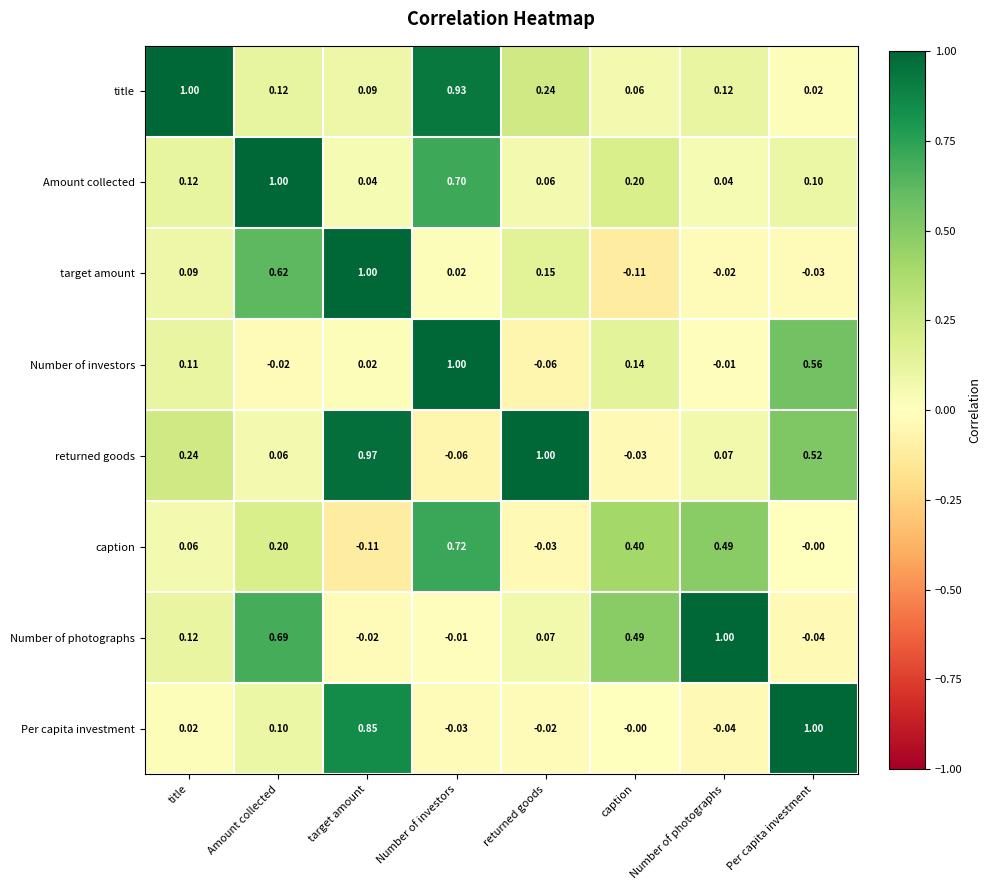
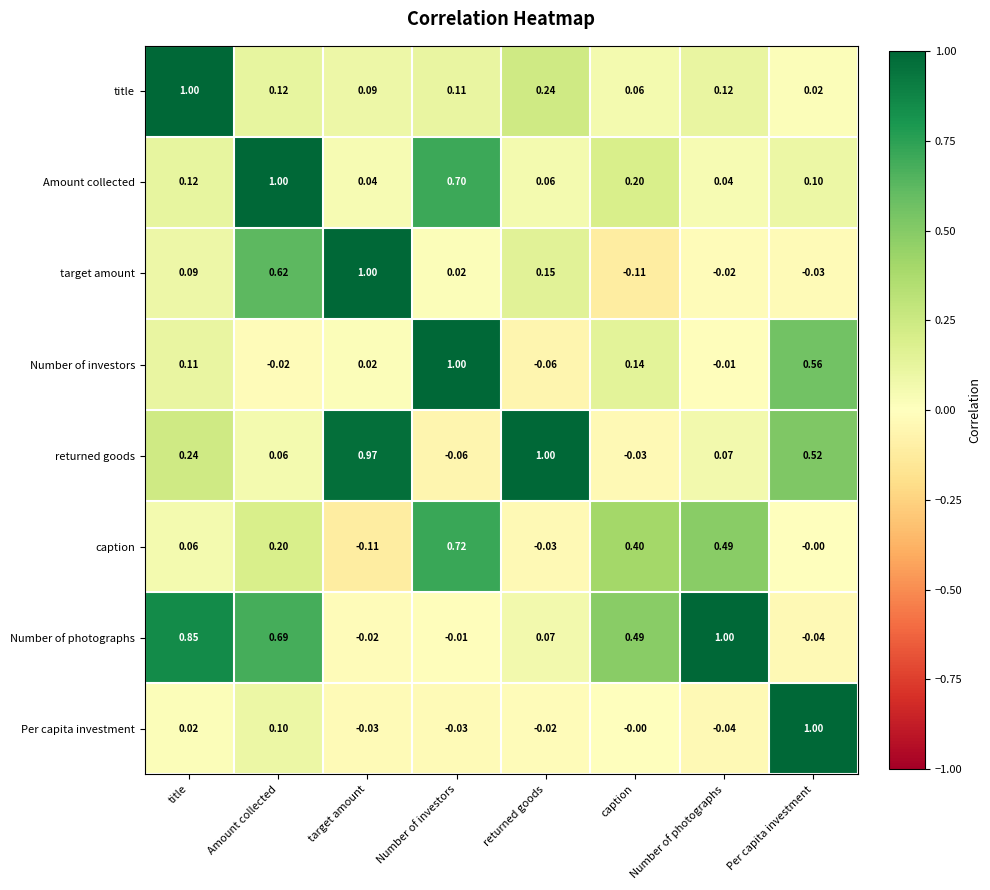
  {
    "title": {
      "title": 1.00,
      "Amount collected": 0.12,
      "target amount": 0.09,
-     "Number of investors": 0.93,
+     "Number of investors": 0.11,
      "returned goods": 0.24,
      "caption": 0.06,
      "Number of photographs": 0.12,
      "Per capita investment": 0.02
    },
    "Amount collected": {
      "title": 0.12,
      "Amount collected": 1.00,
      "target amount": 0.04,
      "Number of investors": 0.70,
      "returned goods": 0.06,
      "caption": 0.20,
      "Number of photographs": 0.04,
      "Per capita investment": 0.10
    },
    "target amount": {
      "title": 0.09,
      "Amount collected": 0.62,
      "target amount": 1.00,
      "Number of investors": 0.02,
      "returned goods": 0.15,
      "caption": -0.11,
      "Number of photographs": -0.02,
      "Per capita investment": -0.03
    },
    "Number of investors": {
      "title": 0.11,
      "Amount collected": -0.02,
      "target amount": 0.02,
      "Number of investors": 1.00,
      "returned goods": -0.06,
      "caption": 0.14,
      "Number of photographs": -0.01,
      "Per capita investment": 0.56
    },
    "returned goods": {
      "title": 0.24,
      "Amount collected": 0.06,
      "target amount": 0.97,
      "Number of investors": -0.06,
      "returned goods": 1.00,
      "caption": -0.03,
      "Number of photographs": 0.07,
      "Per capita investment": 0.52
    },
    "caption": {
      "title": 0.06,
      "Amount collected": 0.20,
      "target amount": -0.11,
      "Number of investors": 0.72,
      "returned goods": -0.03,
      "caption": 0.40,
      "Number of photographs": 0.49,
      "Per capita investment": -0.00
    },
    "Number of photographs": {
-     "title": 0.12,
+     "title": 0.85,
      "Amount collected": 0.69,
      "target amount": -0.02,
      "Number of investors": -0.01,
      "returned goods": 0.07,
      "caption": 0.49,
      "Number of photographs": 1.00,
      "Per capita investment": -0.04
    },
    "Per capita investment": {
      "title": 0.02,
      "Amount collected": 0.10,
-     "target amount": 0.85,
+     "target amount": -0.03,
      "Number of investors": -0.03,
      "returned goods": -0.02,
      "caption": -0.00,
      "Number of photographs": -0.04,
      "Per capita investment": 1.00
    }
  }
